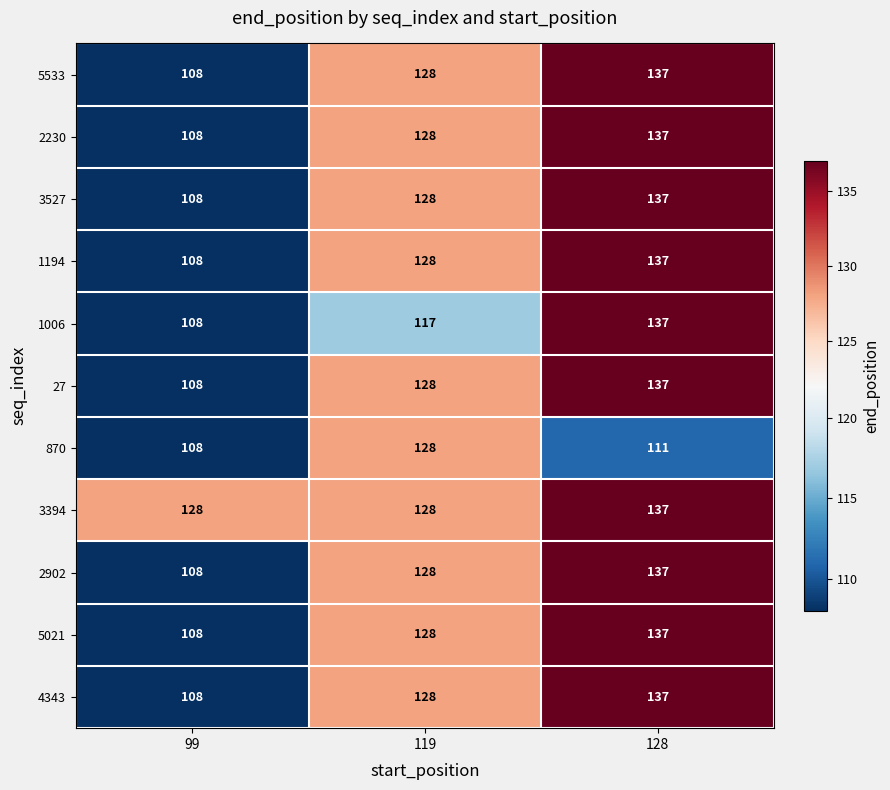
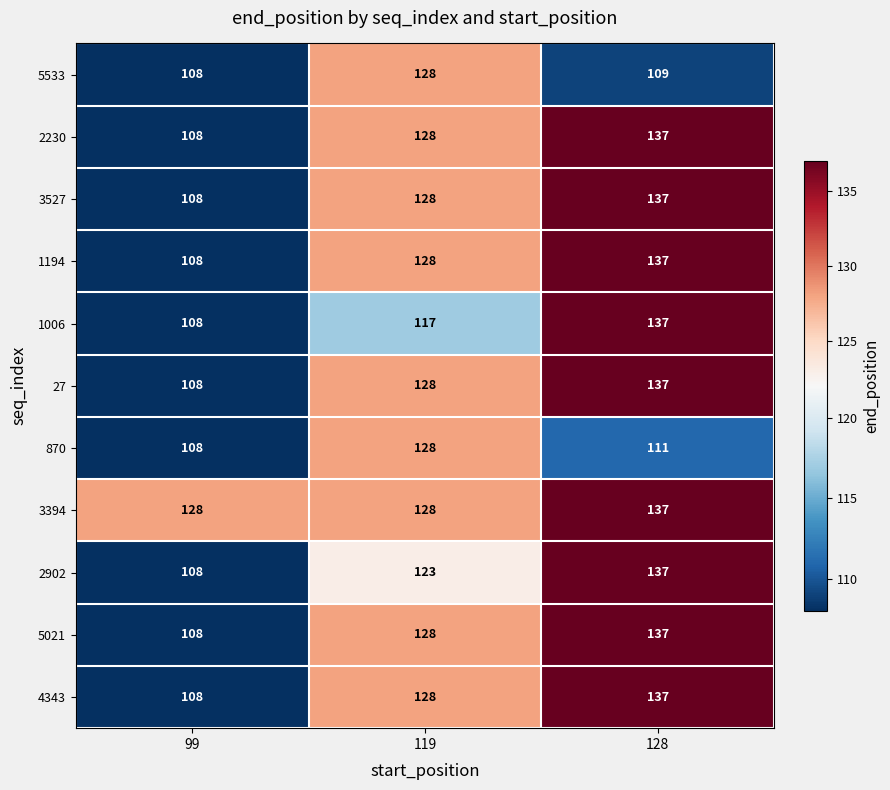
  {
    "5533": {
      "99": 108,
      "119": 128,
-     "128": 137
+     "128": 109
    },
    "2230": {
      "99": 108,
      "119": 128,
      "128": 137
    },
    "3527": {
      "99": 108,
      "119": 128,
      "128": 137
    },
    "1194": {
      "99": 108,
      "119": 128,
      "128": 137
    },
    "1006": {
      "99": 108,
      "119": 117,
      "128": 137
    },
    "27": {
      "99": 108,
      "119": 128,
      "128": 137
    },
    "870": {
      "99": 108,
      "119": 128,
      "128": 111
    },
    "3394": {
      "99": 128,
      "119": 128,
      "128": 137
    },
    "2902": {
      "99": 108,
-     "119": 128,
+     "119": 123,
      "128": 137
    },
    "5021": {
      "99": 108,
      "119": 128,
      "128": 137
    },
    "4343": {
      "99": 108,
      "119": 128,
      "128": 137
    }
  }
